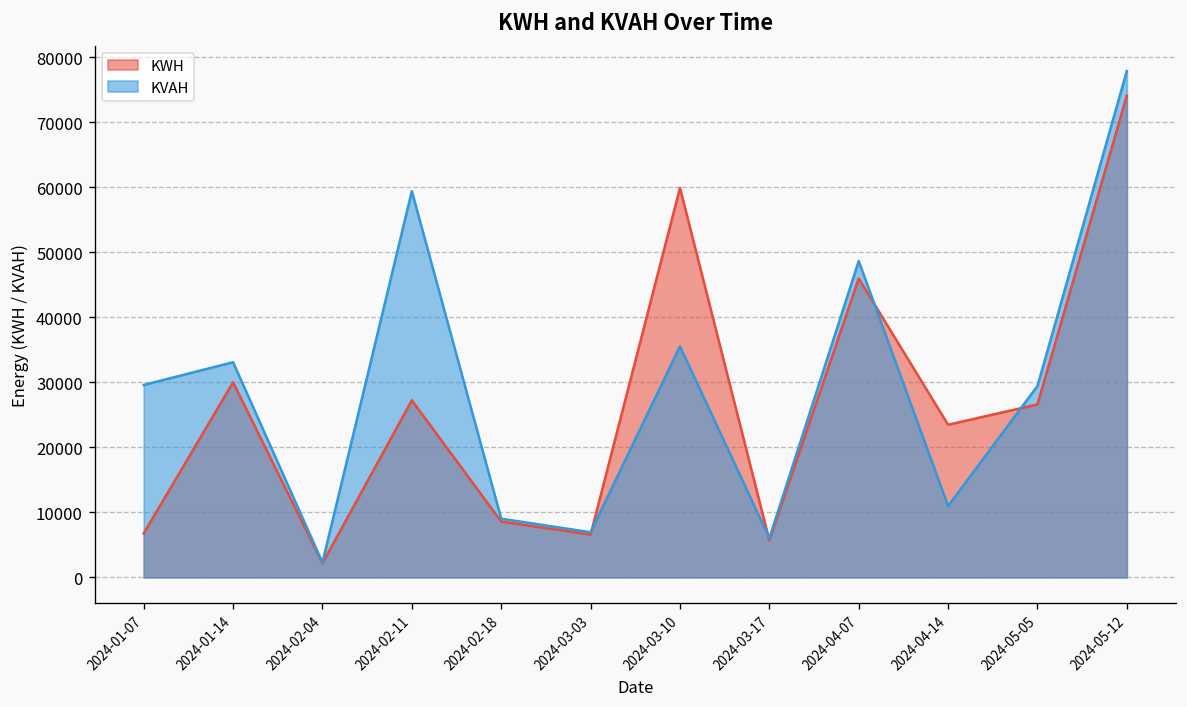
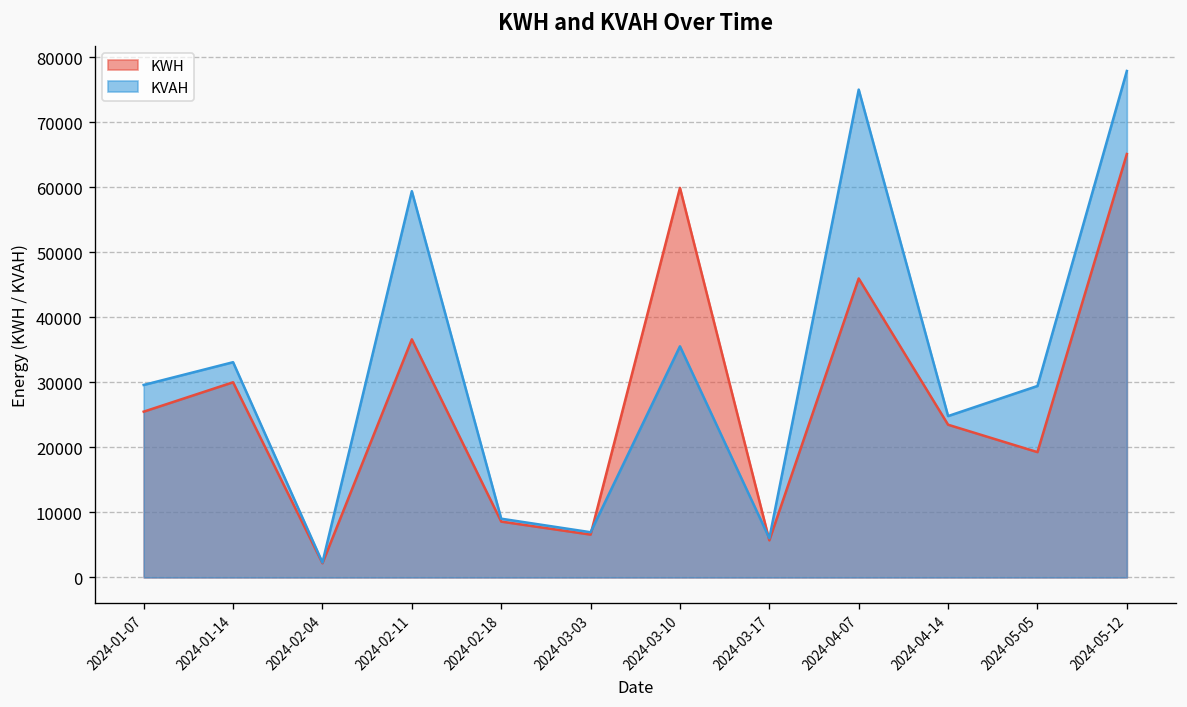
  {
    "KWH": {
-     "2024-01-07": 7000,
+     "2024-01-07": 25000,
      "2024-01-14": 30000,
-     "2024-02-11": 27000,
+     "2024-02-11": 37000,
      "2024-03-10": 60000,
      "2024-04-07": 46000,
      "2024-04-14": 23000,
-     "2024-05-05": 27000,
-     "2024-05-12": 74000
+     "2024-05-05": 19000,
+     "2024-05-12": 65000
    },
    "KVAH": {
      "2024-01-07": 30000,
      "2024-01-14": 33000,
      "2024-02-11": 59000,
      "2024-03-10": 36000,
-     "2024-04-07": 49000,
-     "2024-04-14": 11000,
+     "2024-04-07": 75000,
+     "2024-04-14": 25000,
      "2024-05-05": 29000,
      "2024-05-12": 78000
    }
  }
